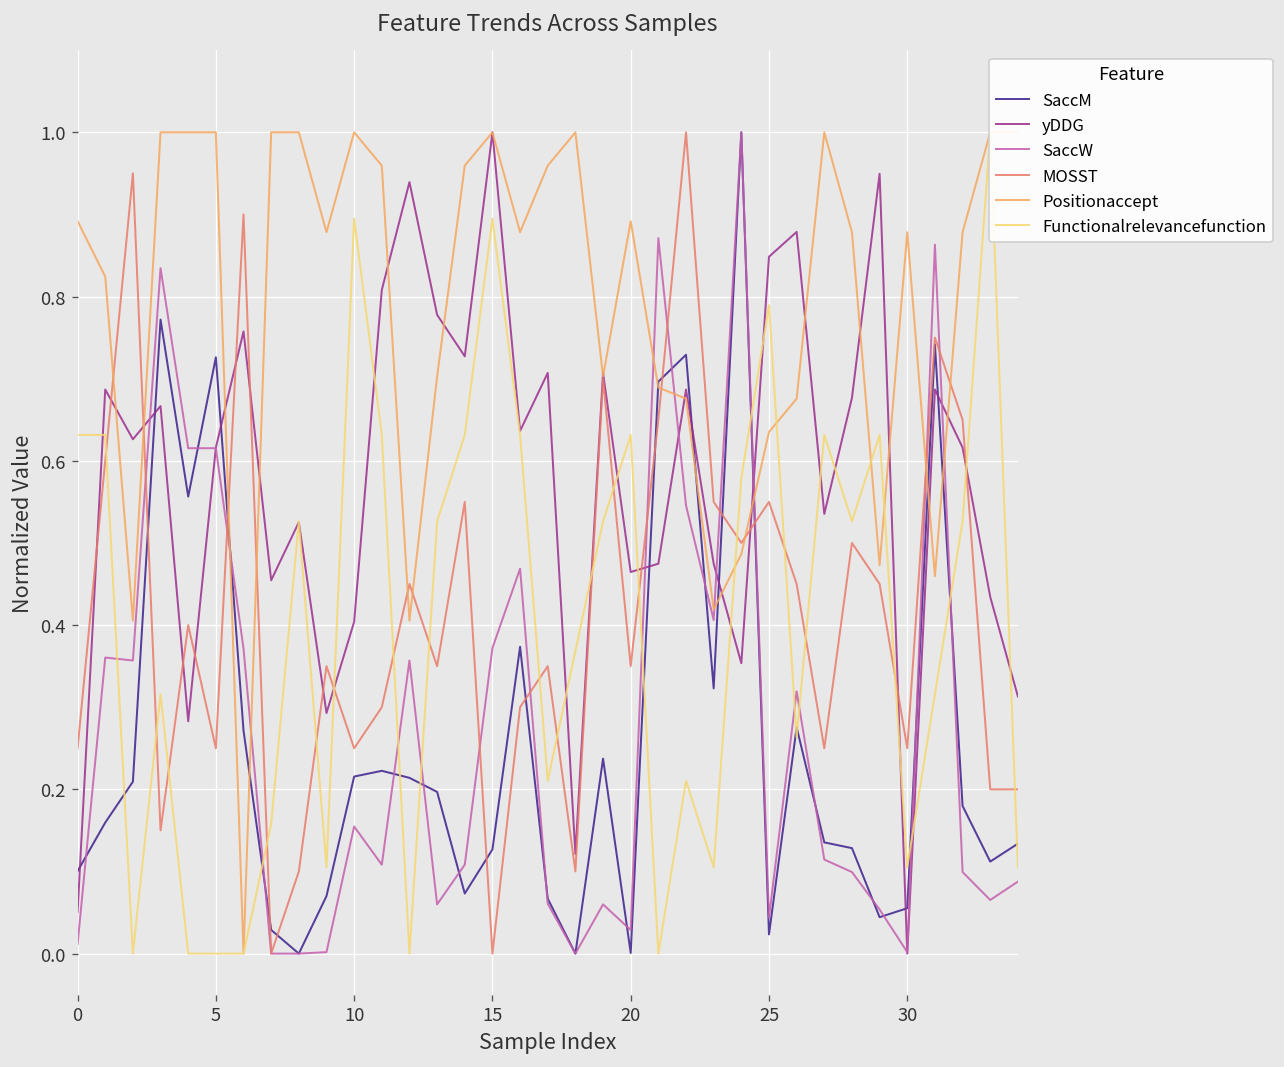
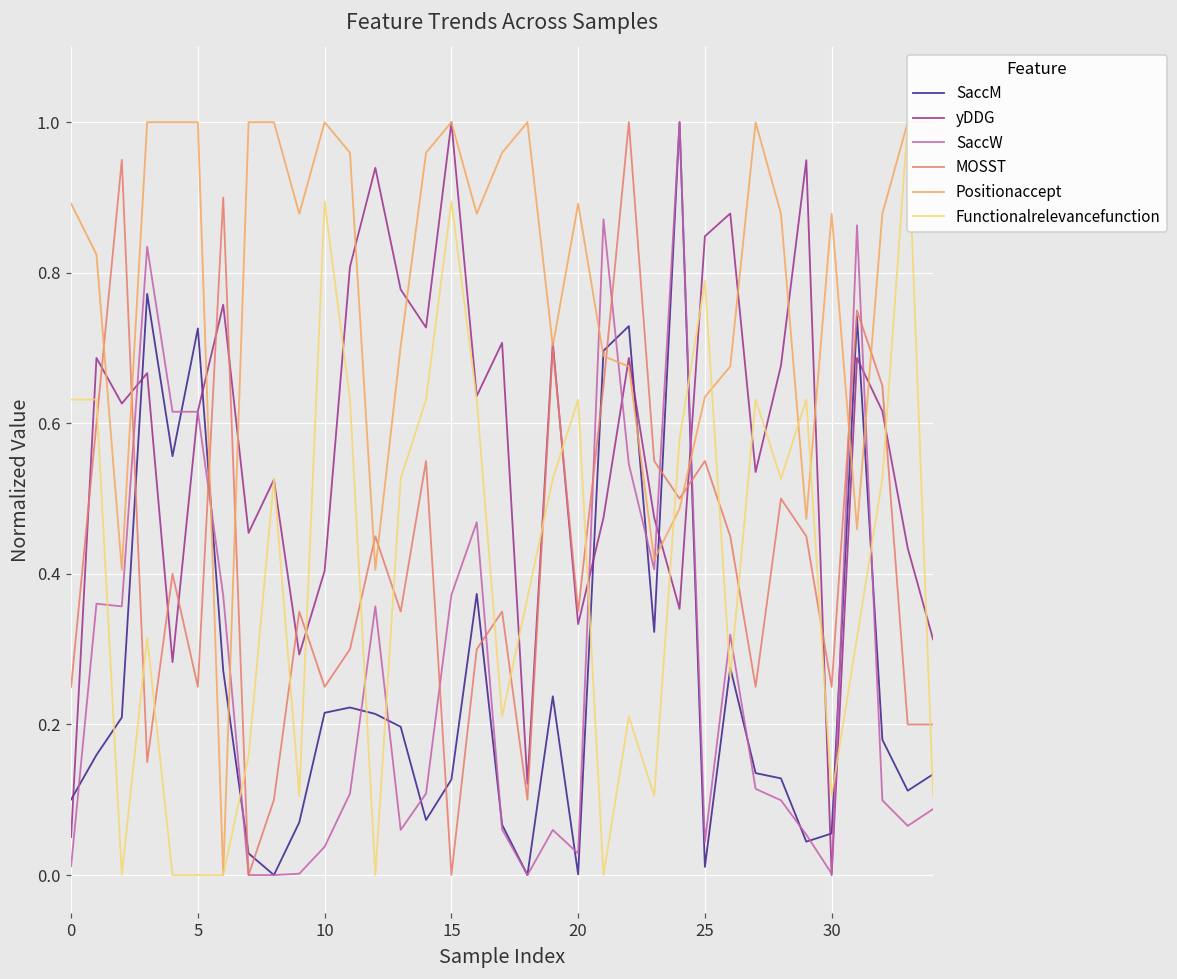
  {
    "SaccM": {
      "0": 0.10,
      "5": 0.73,
      "10": 0.22,
      "15": 0.13,
      "20": 0.00,
-     "25": 0.02,
+     "25": 0.01,
      "30": 0.06
    },
    "yDDG": {
      "0": 0.05,
      "10": 0.40,
-     "20": 0.46,
+     "20": 0.33,
      "25": 0.85
    },
    "SaccW": {
      "0": 0.01,
-     "10": 0.15,
+     "10": 0.04,
      "15": 0.37,
      "20": 0.03,
      "25": 0.04
    }
  }
